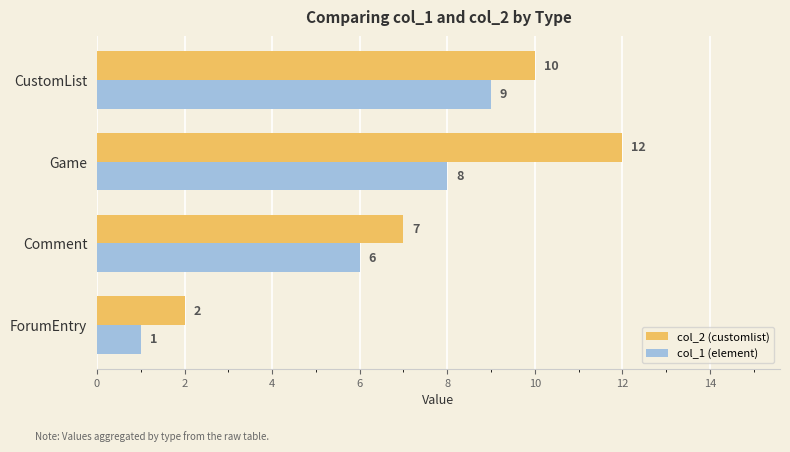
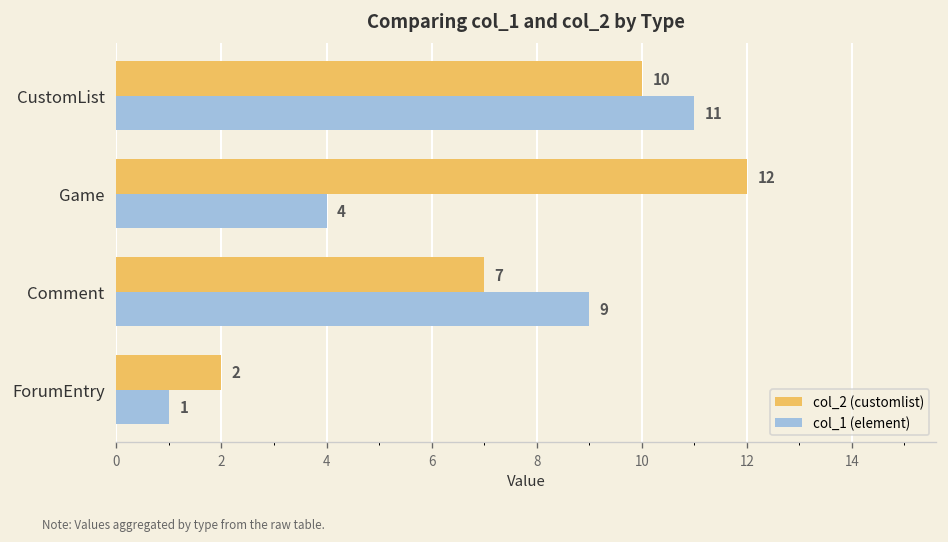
  {
    "col_2 (customlist)": {
      "CustomList": 10,
      "Game": 12,
      "Comment": 7,
      "ForumEntry": 2
    },
    "col_1 (element)": {
-     "CustomList": 9,
-     "Game": 8,
-     "Comment": 6,
+     "CustomList": 11,
+     "Game": 4,
+     "Comment": 9,
      "ForumEntry": 1
    }
  }
